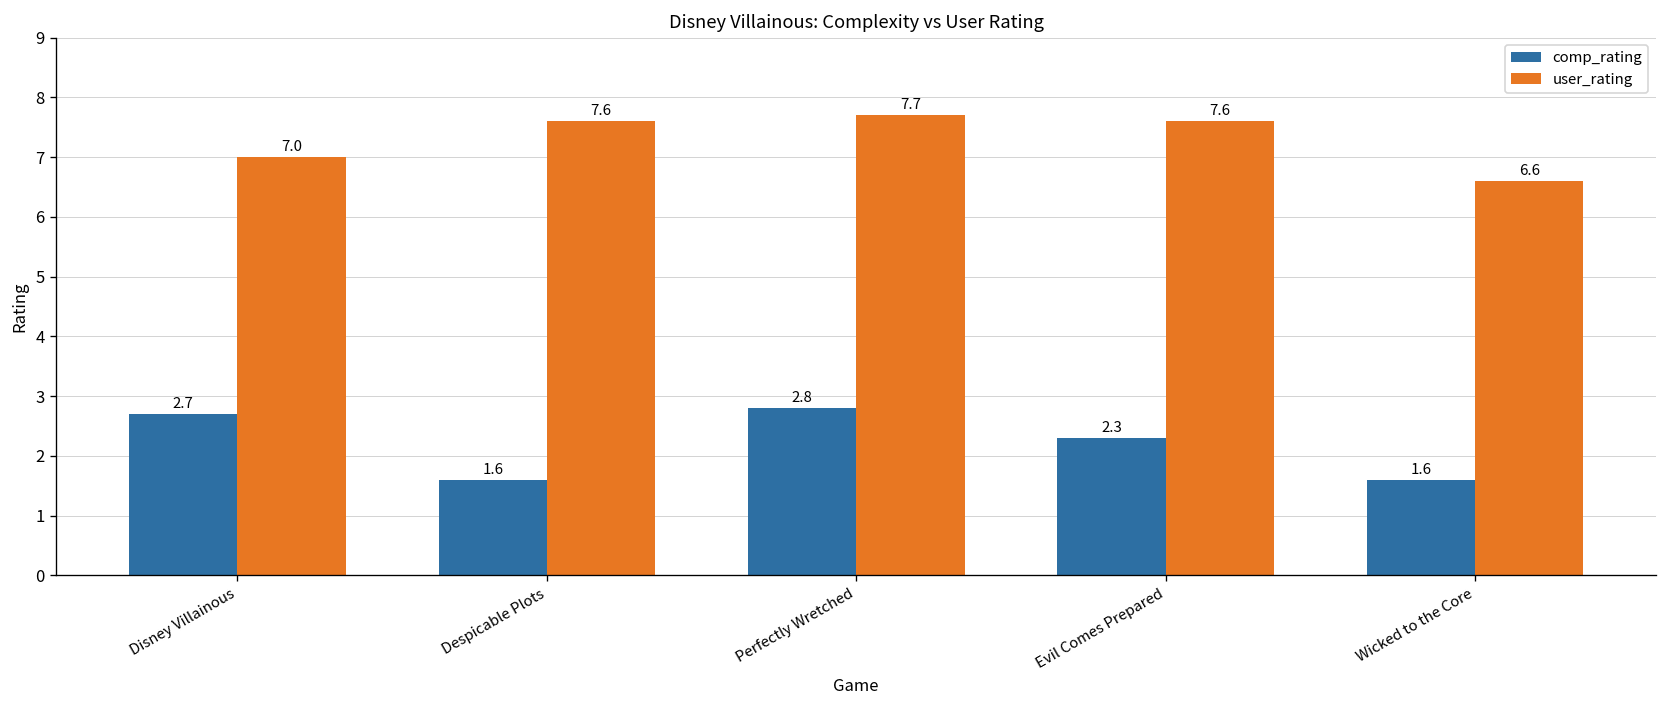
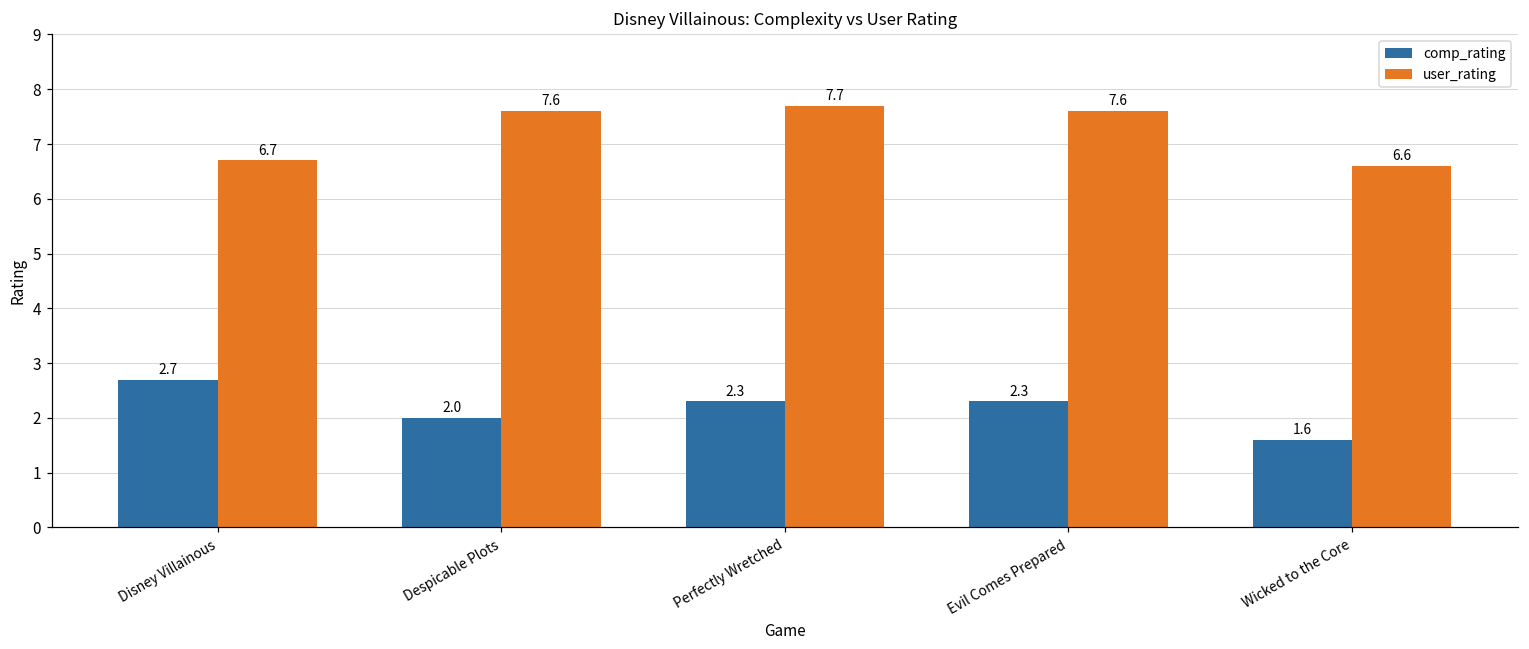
  {
    "comp_rating": {
      "Disney Villainous": 2.7,
-     "Despicable Plots": 1.6,
-     "Perfectly Wretched": 2.8,
+     "Despicable Plots": 2.0,
+     "Perfectly Wretched": 2.3,
      "Evil Comes Prepared": 2.3,
      "Wicked to the Core": 1.6
    },
    "user_rating": {
-     "Disney Villainous": 7.0,
+     "Disney Villainous": 6.7,
      "Despicable Plots": 7.6,
      "Perfectly Wretched": 7.7,
      "Evil Comes Prepared": 7.6,
      "Wicked to the Core": 6.6
    }
  }
